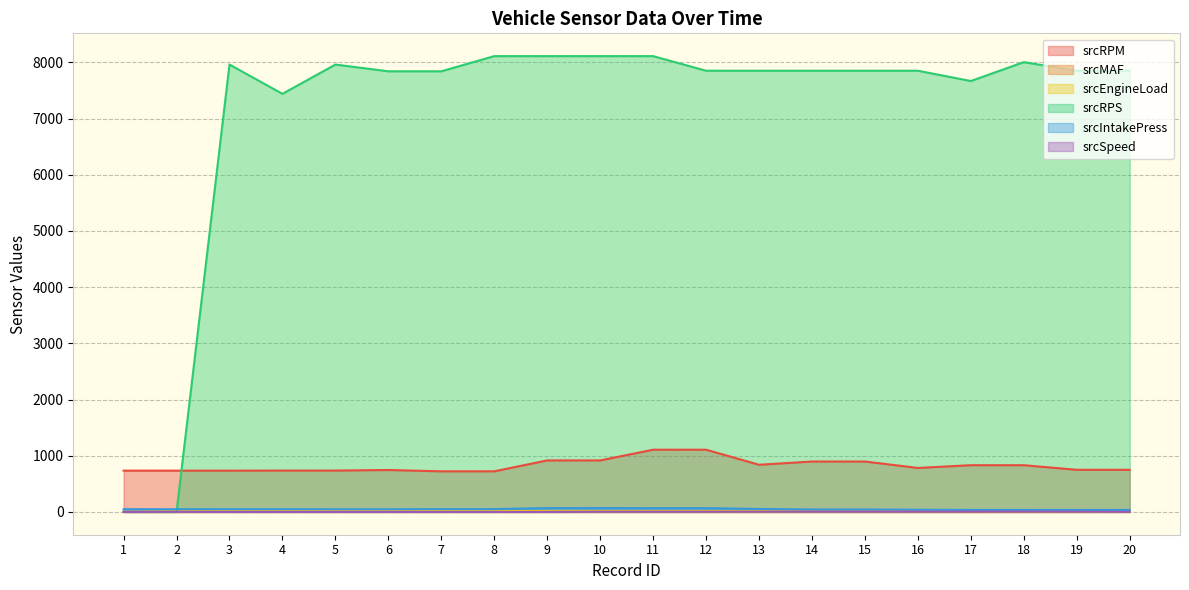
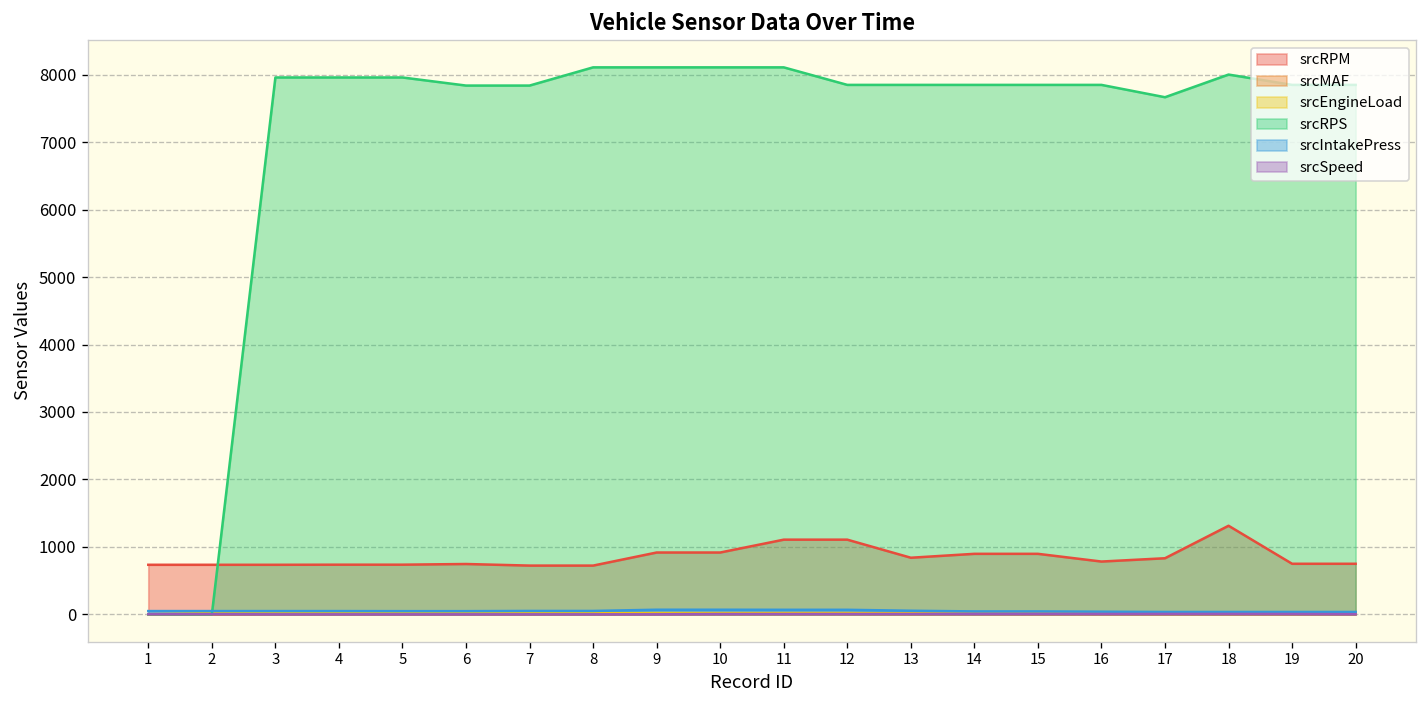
  {
    "srcRPM": {
      "1": 700,
      "2": 700,
      "3": 700,
      "4": 700,
      "5": 700,
      "6": 700,
      "7": 700,
      "8": 700,
      "9": 900,
      "10": 900,
      "11": 1100,
      "12": 1100,
      "13": 800,
      "14": 900,
      "15": 900,
      "16": 800,
      "17": 800,
-     "18": 800,
+     "18": 1300,
      "19": 700,
      "20": 700
    },
    "srcRPS": {
      "3": 8000,
-     "4": 7400,
+     "4": 8000,
      "5": 8000,
      "6": 7800,
      "7": 7800,
      "8": 8100,
      "9": 8100,
      "10": 8100,
      "11": 8100,
      "12": 7900,
      "13": 7900,
      "14": 7900,
      "15": 7900,
      "16": 7900,
      "17": 7700,
      "18": 8000
    },
    "srcIntakePress": {
      "1": 0,
      "9": 100,
      "10": 100,
      "11": 100,
      "12": 100
    }
  }
